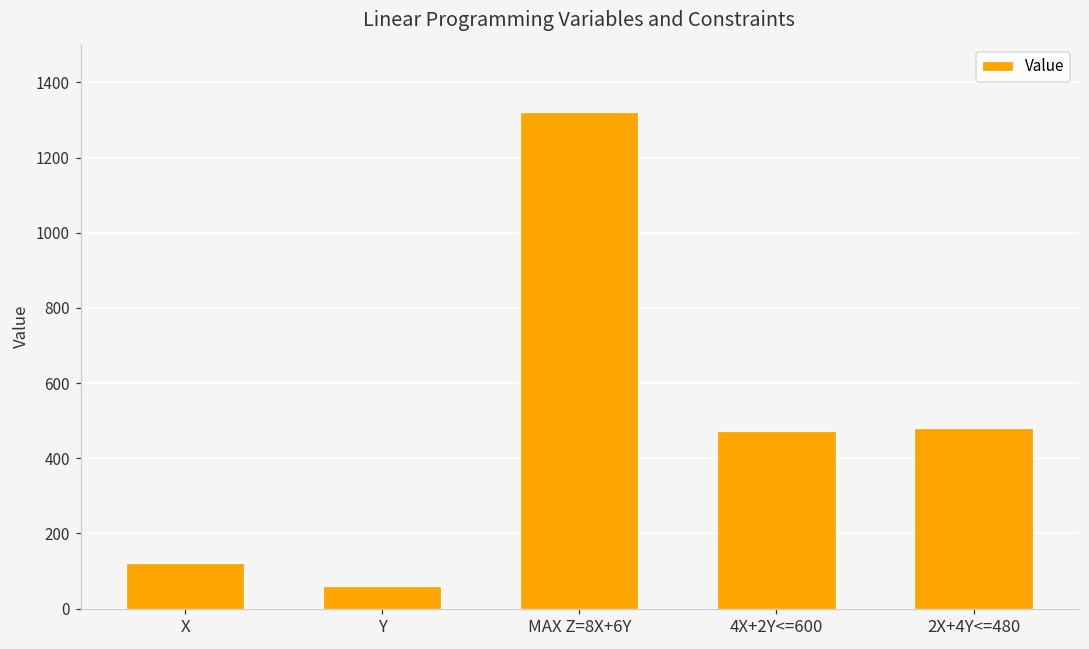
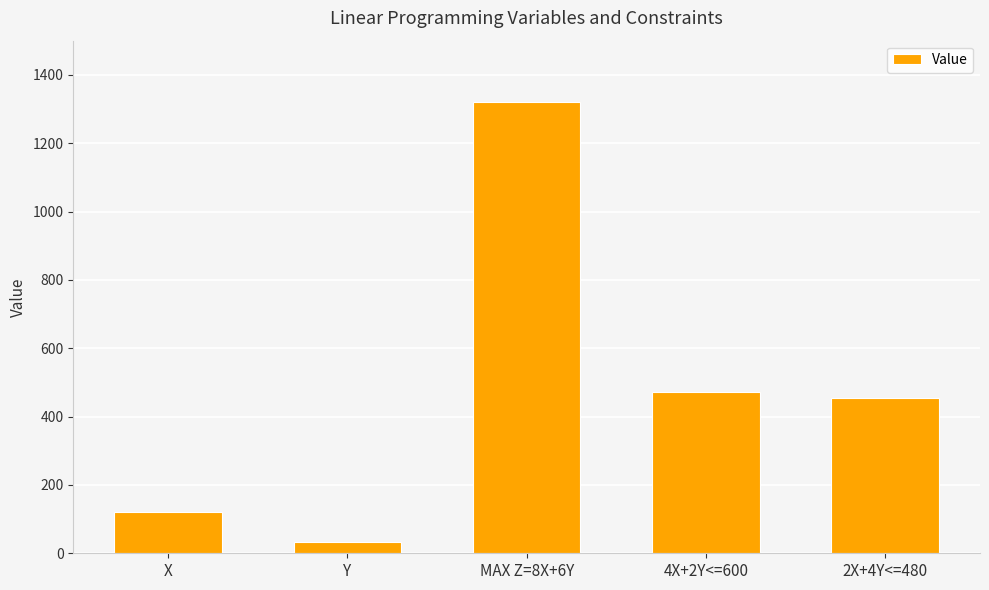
  {
    "X": 120,
-   "Y": 60,
+   "Y": 30,
    "MAX Z=8X+6Y": 1320,
    "4X+2Y<=600": 470,
-   "2X+4Y<=480": 480
+   "2X+4Y<=480": 450
  }
